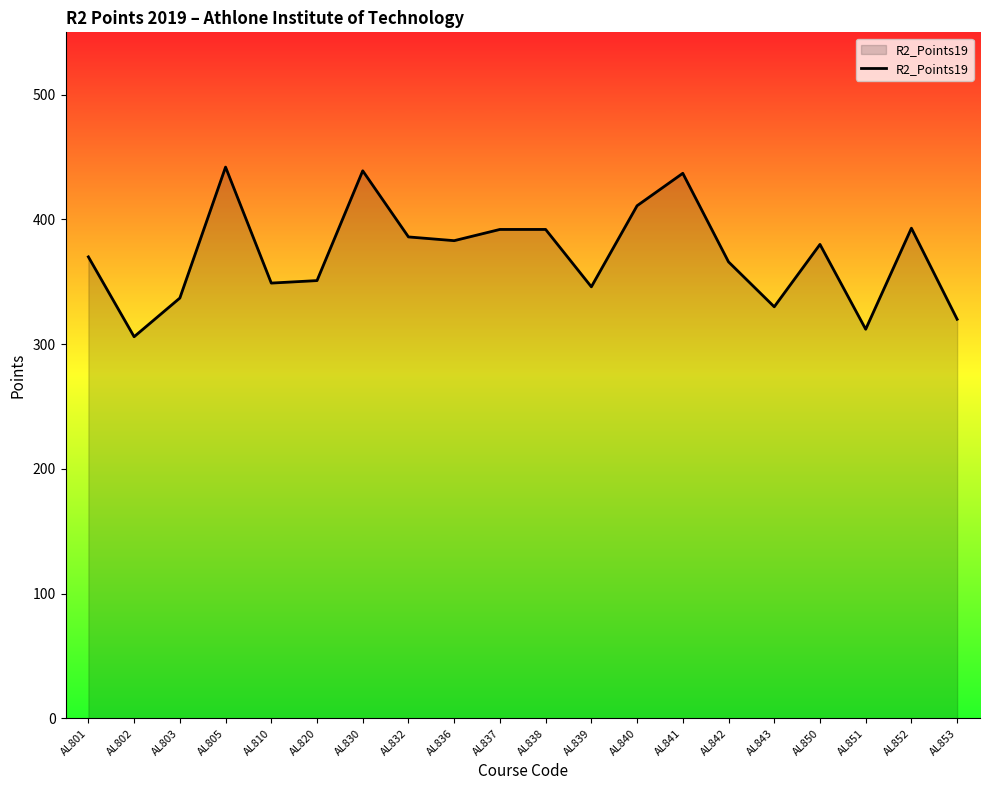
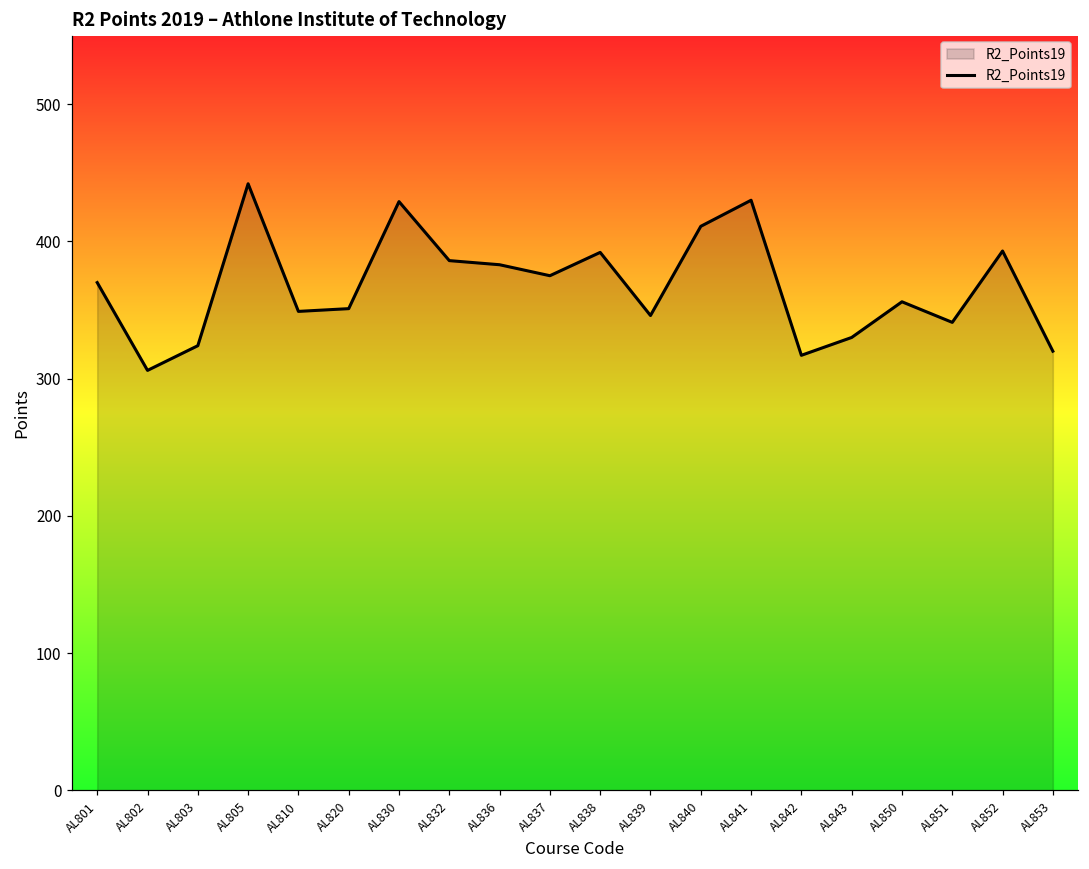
  {
    "AL801": 370,
    "AL802": 306,
-   "AL803": 337,
+   "AL803": 324,
    "AL805": 442,
    "AL810": 349,
    "AL820": 351,
-   "AL830": 439,
+   "AL830": 429,
    "AL832": 386,
    "AL836": 383,
-   "AL837": 392,
+   "AL837": 375,
    "AL838": 392,
    "AL839": 346,
    "AL840": 411,
-   "AL841": 437,
-   "AL842": 366,
+   "AL841": 430,
+   "AL842": 317,
    "AL843": 330,
-   "AL850": 380,
-   "AL851": 312,
+   "AL850": 356,
+   "AL851": 341,
    "AL852": 393,
    "AL853": 320
  }
